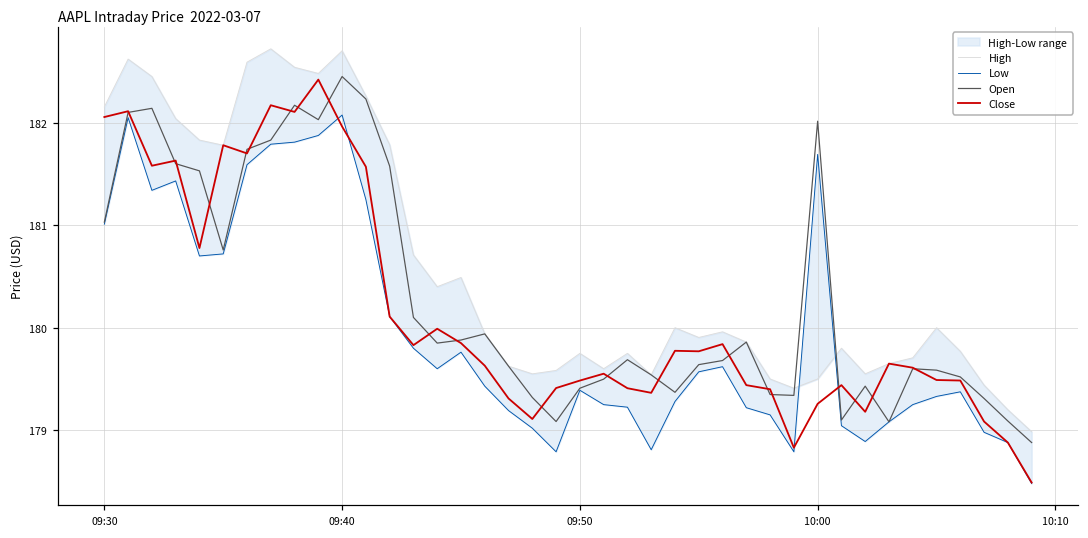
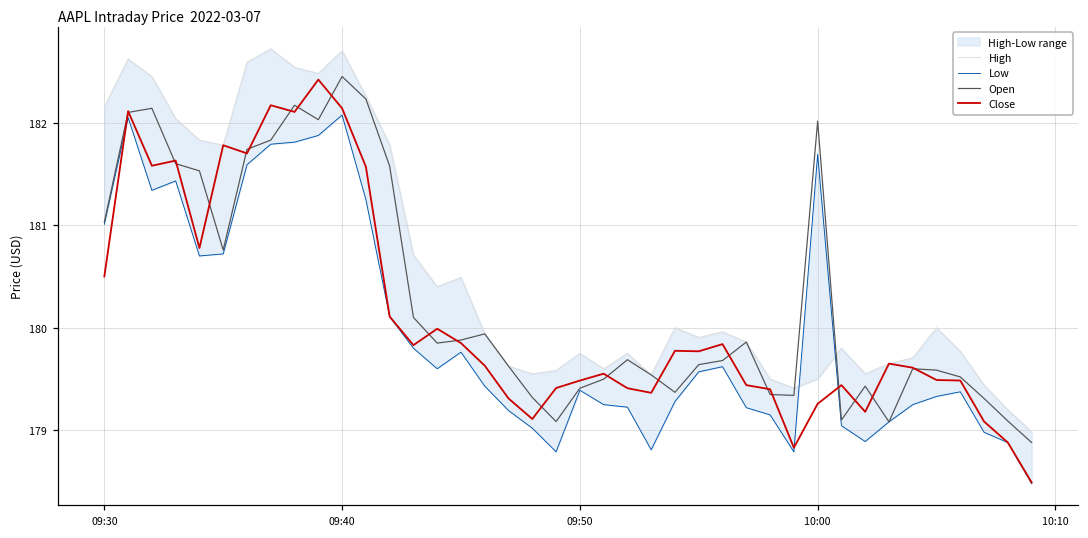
  {
    "Low": {
      "09:40": 182.1
    },
    "Open": {
      "09:40": 182.4,
      "10:00": 182.0
    },
    "Close": {
-     "09:30": 182.1,
-     "09:40": 182.0,
+     "09:30": 180.5,
+     "09:40": 182.1,
      "09:50": 179.5,
      "10:00": 179.3
    }
  }
